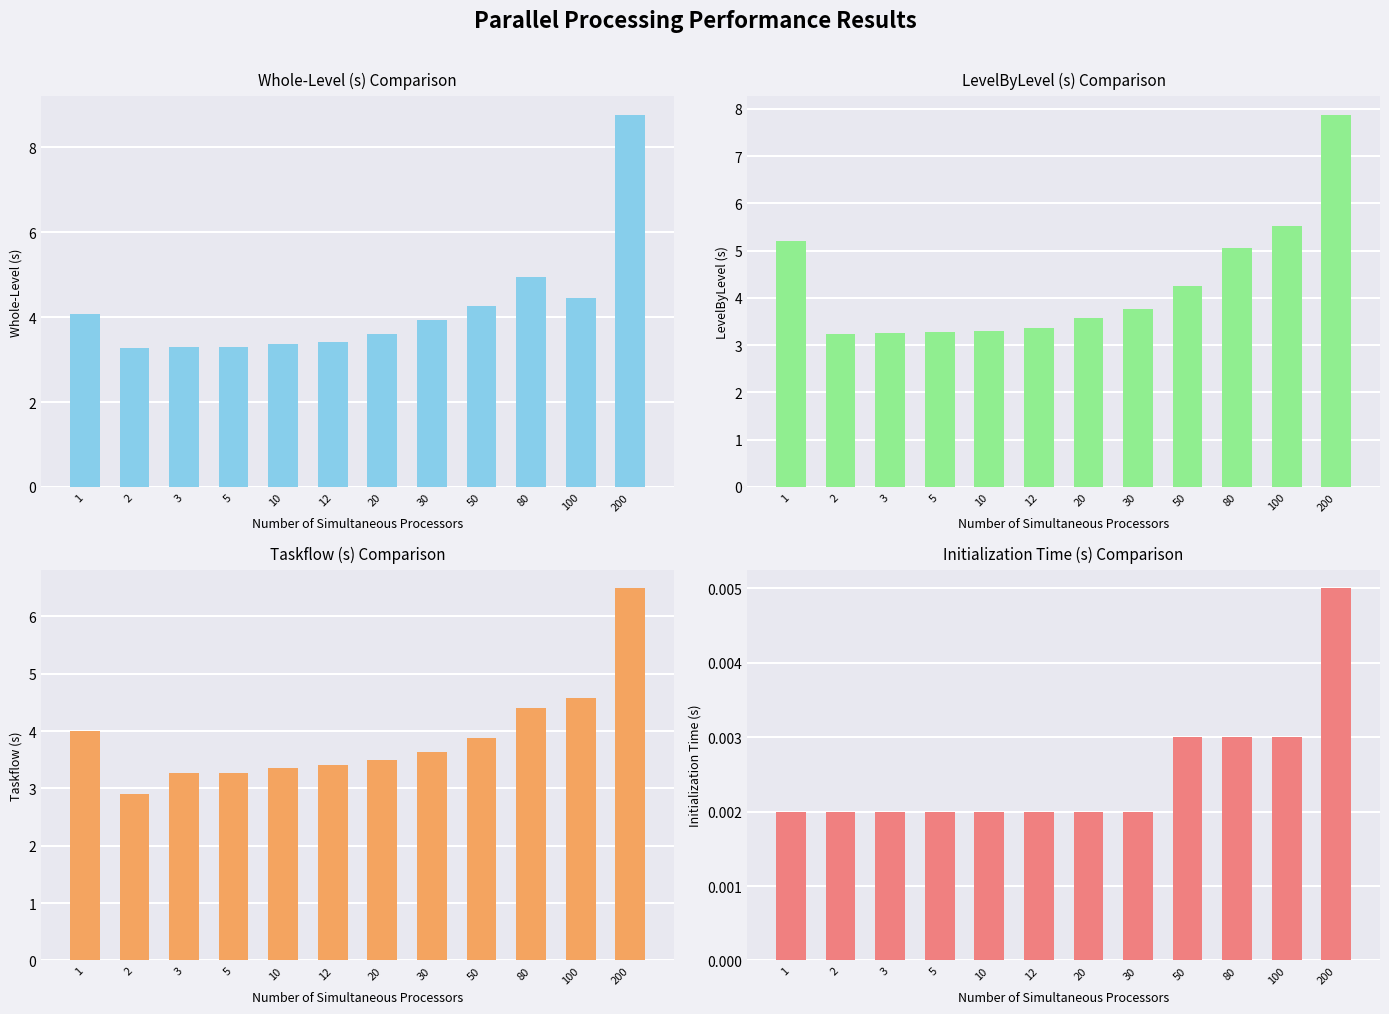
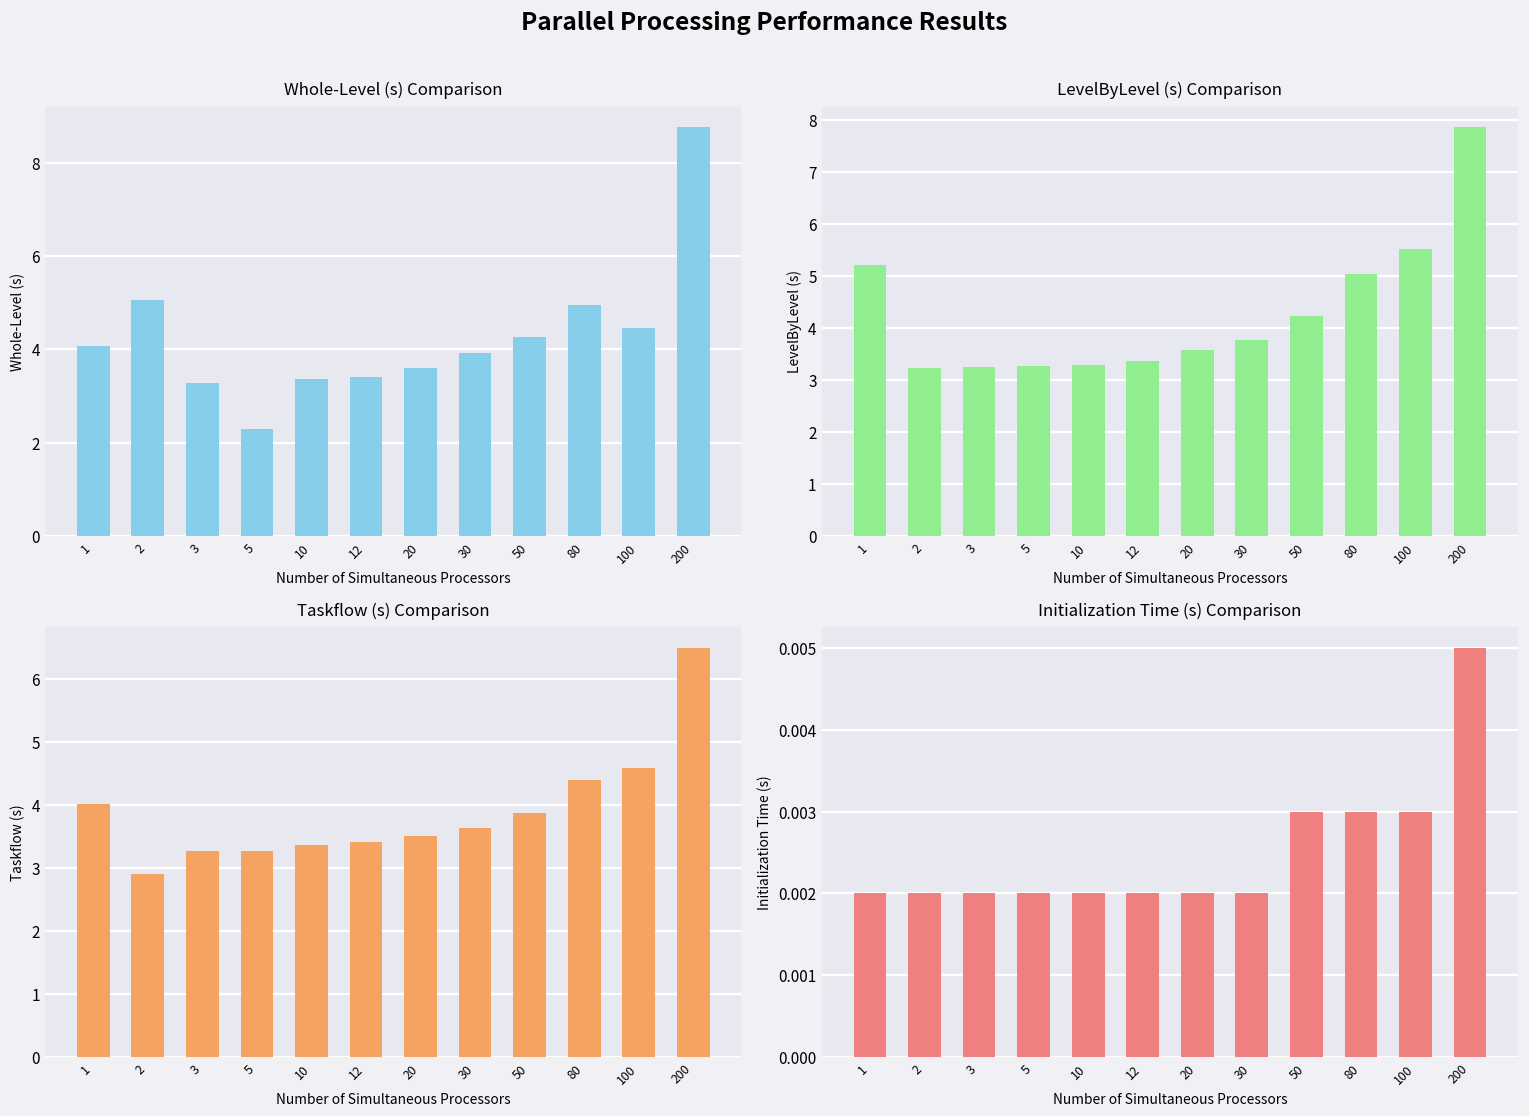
  {
    "Whole-Level (s) Comparison": {
      "1": 4.1,
-     "2": 3.3,
+     "2": 5.1,
      "3": 3.3,
-     "5": 3.3,
+     "5": 2.3,
      "10": 3.4,
      "12": 3.4,
      "20": 3.6,
      "30": 3.9,
      "50": 4.3,
      "80": 5.0,
      "100": 4.5,
      "200": 8.8
    },
    "LevelByLevel (s) Comparison": {
      "1": 5.2,
      "2": 3.2,
      "3": 3.3,
      "5": 3.3,
      "10": 3.3,
      "12": 3.4,
      "20": 3.6,
      "30": 3.8,
      "50": 4.2,
      "80": 5.1,
      "100": 5.5,
      "200": 7.9
    },
    "Taskflow (s) Comparison": {
      "1": 4.0,
      "2": 2.9,
      "3": 3.3,
      "5": 3.3,
      "10": 3.4,
      "12": 3.4,
      "20": 3.5,
      "30": 3.6,
      "50": 3.9,
      "80": 4.4,
      "100": 4.6,
      "200": 6.5
    },
    "Initialization Time (s) Comparison": {
      "1": 0.0020,
      "2": 0.0020,
      "3": 0.0020,
      "5": 0.0020,
      "10": 0.0020,
      "12": 0.0020,
      "20": 0.0020,
      "30": 0.0020,
      "50": 0.0030,
      "80": 0.0030,
      "100": 0.0030,
      "200": 0.0050
    }
  }
